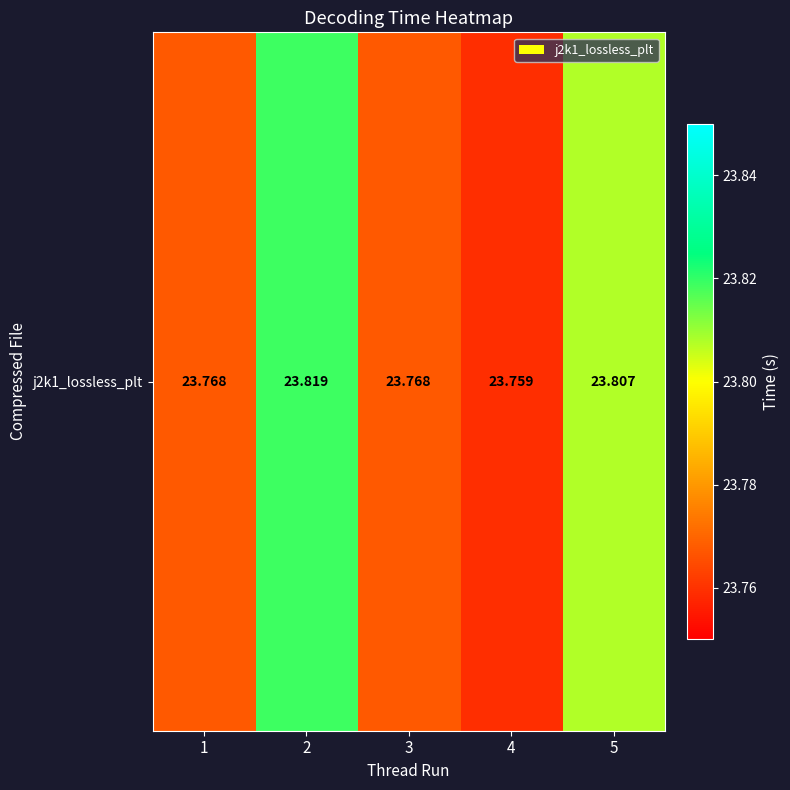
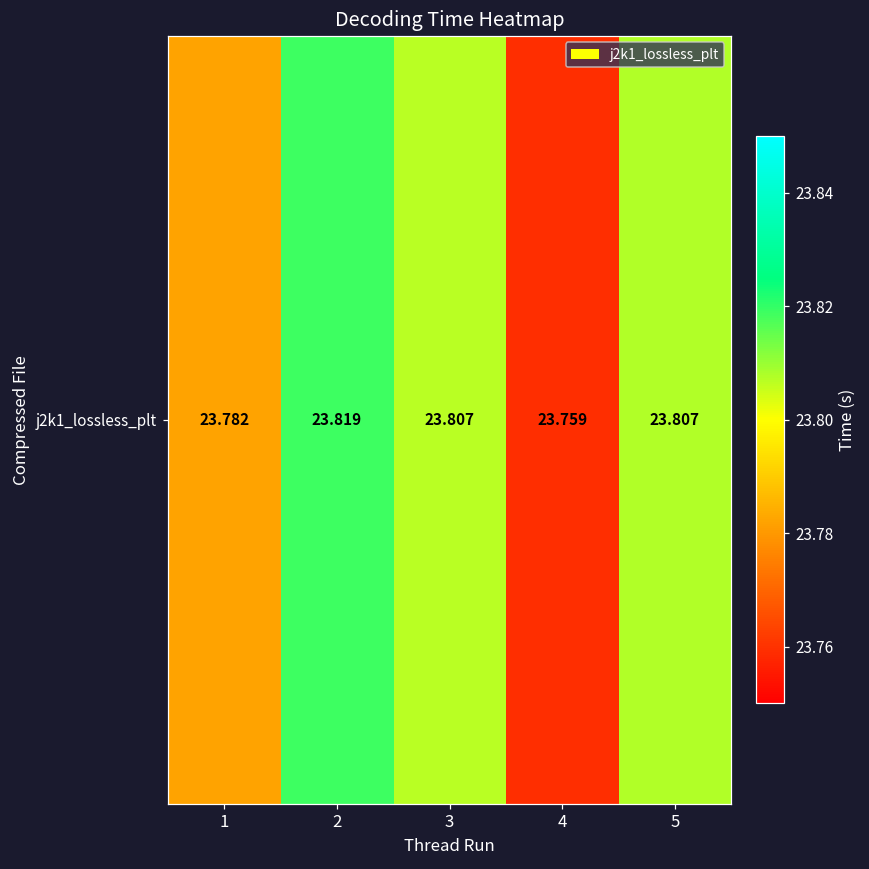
  {
    "j2k1_lossless_plt": {
-     "1": 23.768,
+     "1": 23.782,
      "2": 23.819,
-     "3": 23.768,
+     "3": 23.807,
      "4": 23.759,
      "5": 23.807
    }
  }
